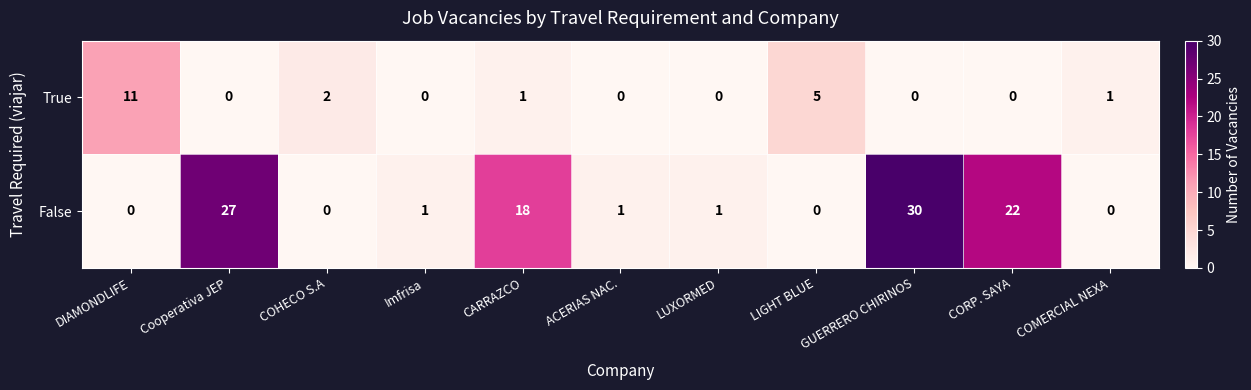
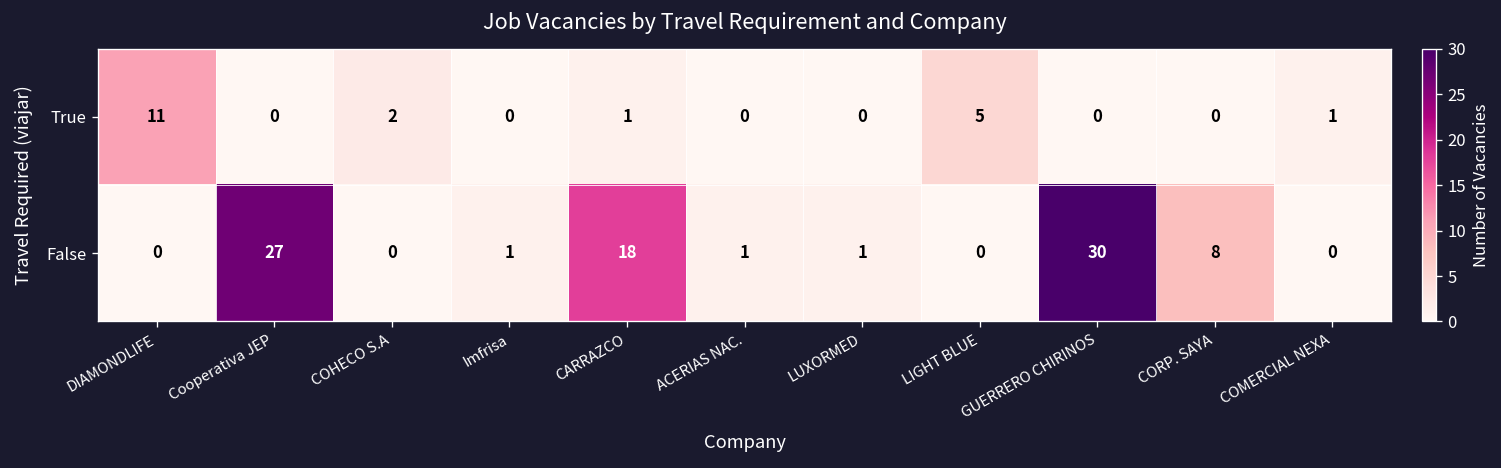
  {
    "True": {
      "DIAMONDLIFE": 11,
      "Cooperativa JEP": 0,
      "COHECO S.A": 2,
      "Imfrisa": 0,
      "CARRAZCO": 1,
      "ACERIAS NAC.": 0,
      "LUXORMED": 0,
      "LIGHT BLUE": 5,
      "GUERRERO CHIRINOS": 0,
      "CORP. SAYA": 0,
      "COMERCIAL NEXA": 1
    },
    "False": {
      "DIAMONDLIFE": 0,
      "Cooperativa JEP": 27,
      "COHECO S.A": 0,
      "Imfrisa": 1,
      "CARRAZCO": 18,
      "ACERIAS NAC.": 1,
      "LUXORMED": 1,
      "LIGHT BLUE": 0,
      "GUERRERO CHIRINOS": 30,
-     "CORP. SAYA": 22,
+     "CORP. SAYA": 8,
      "COMERCIAL NEXA": 0
    }
  }
